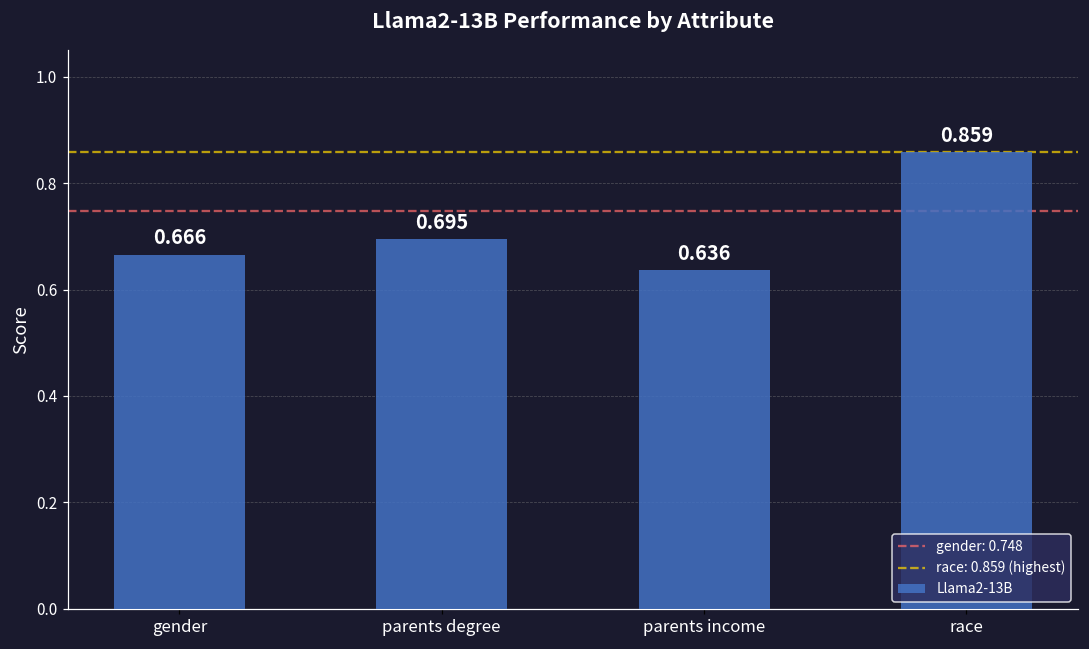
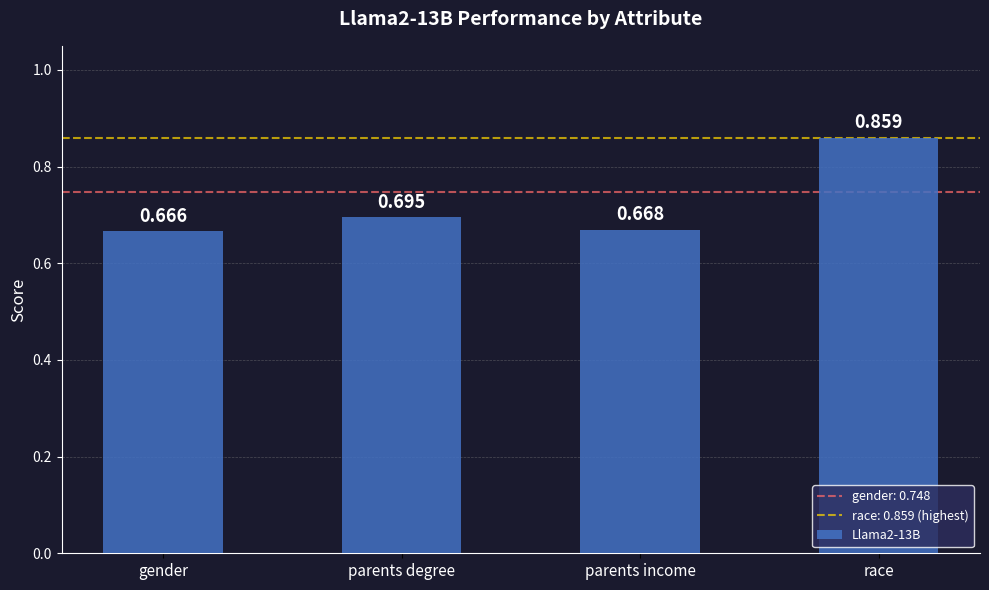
  {
    "gender": 0.666,
    "parents degree": 0.695,
-   "parents income": 0.636,
+   "parents income": 0.668,
    "race": 0.859
  }
